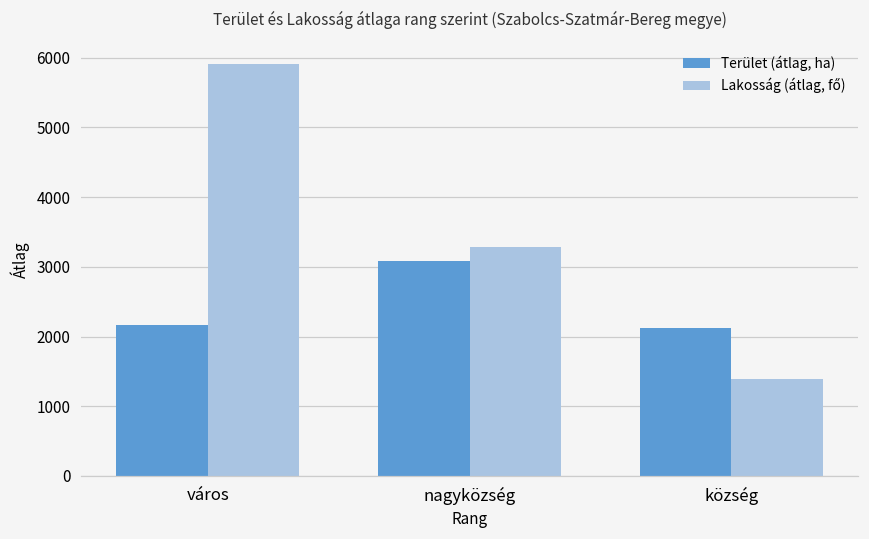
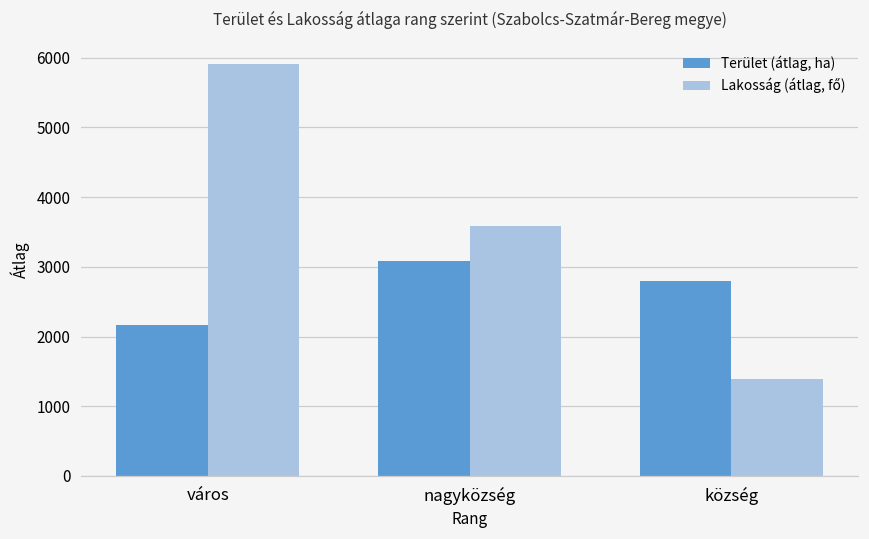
  {
    "Terület (átlag, ha)": {
      "város": 2200,
      "nagyközség": 3100,
-     "község": 2100
+     "község": 2800
    },
    "Lakosság (átlag, fő)": {
      "város": 5900,
-     "nagyközség": 3300,
+     "nagyközség": 3600,
      "község": 1400
    }
  }
